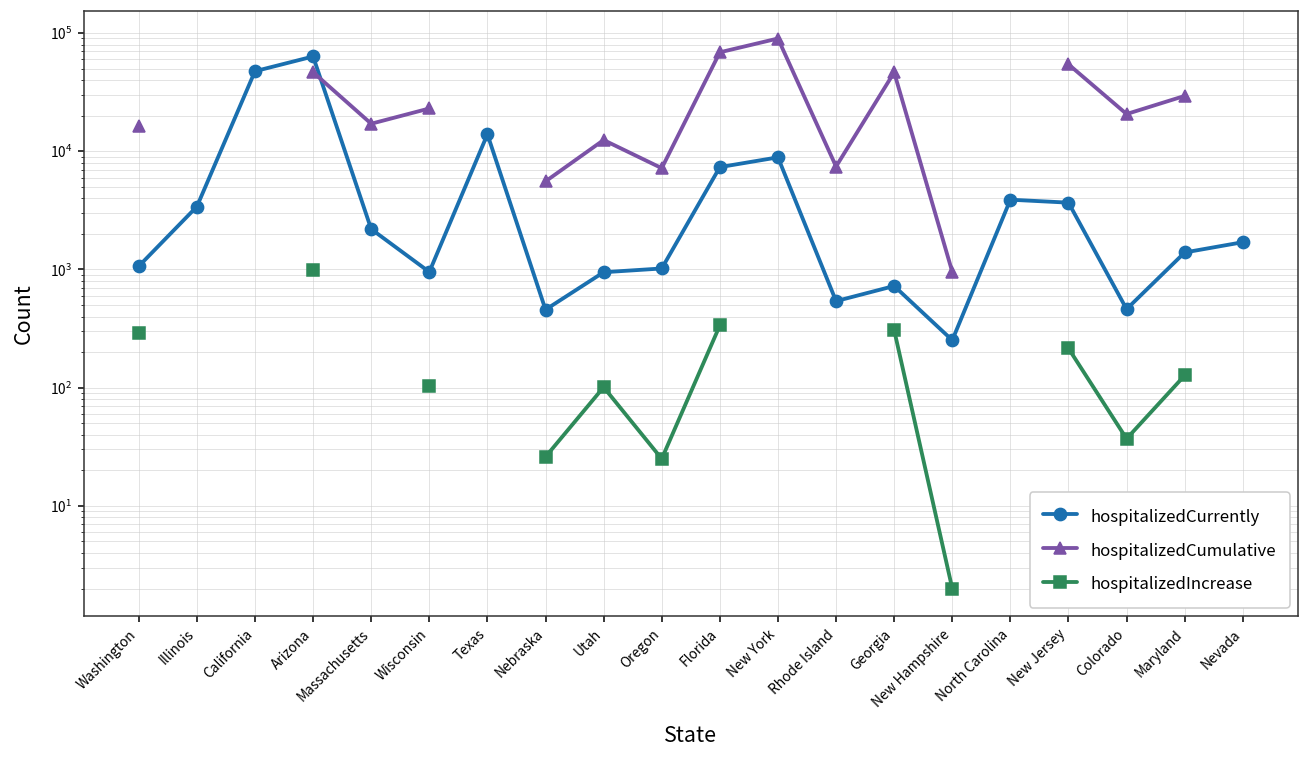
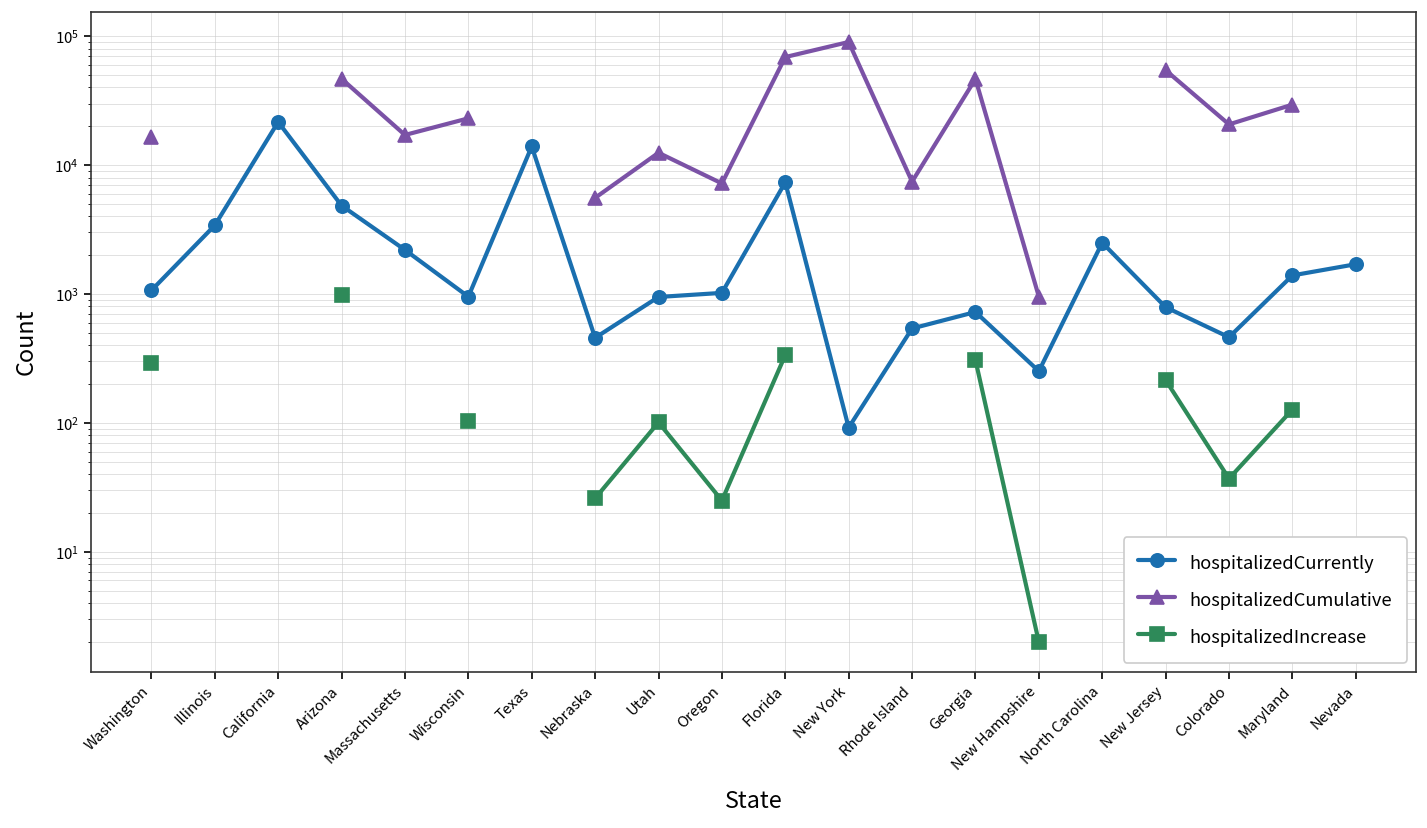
  {
    "hospitalizedCurrently": {
      "Washington": 1100,
      "Illinois": 3400,
-     "California": 50000,
-     "Arizona": 60000,
+     "California": 22000,
+     "Arizona": 5000,
      "Massachusetts": 2200,
      "Wisconsin": 1000,
      "Texas": 14000,
      "Nebraska": 460,
      "Utah": 900,
      "Oregon": 1000,
      "Florida": 7000,
-     "New York": 9000,
+     "New York": 90,
      "Rhode Island": 500,
      "Georgia": 700,
      "New Hampshire": 250,
-     "North Carolina": 3900,
-     "New Jersey": 3700,
+     "North Carolina": 2500,
+     "New Jersey": 800,
      "Colorado": 460,
      "Maryland": 1400,
      "Nevada": 1700
    },
    "hospitalizedCumulative": {
      "Washington": 16000,
      "Arizona": 47000,
      "Massachusetts": 17000,
      "Wisconsin": 23000,
      "Nebraska": 6000,
      "Utah": 12000,
      "Oregon": 7000,
      "Florida": 70000,
      "New York": 90000,
      "Rhode Island": 7000,
      "Georgia": 47000,
      "New Hampshire": 1000,
      "New Jersey": 50000,
      "Colorado": 21000,
      "Maryland": 29000
    },
    "hospitalizedIncrease": {
      "Washington": 290,
      "Arizona": 1000,
      "Wisconsin": 100,
      "Nebraska": 26,
      "Utah": 100,
      "Oregon": 25,
      "Florida": 340,
      "Georgia": 310,
      "New Hampshire": 2,
      "New Jersey": 220,
      "Colorado": 37,
      "Maryland": 130
    }
  }
